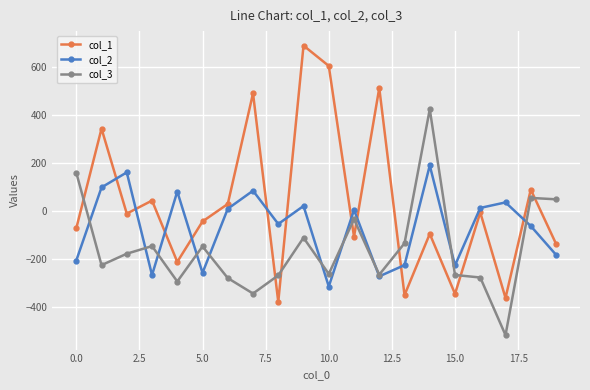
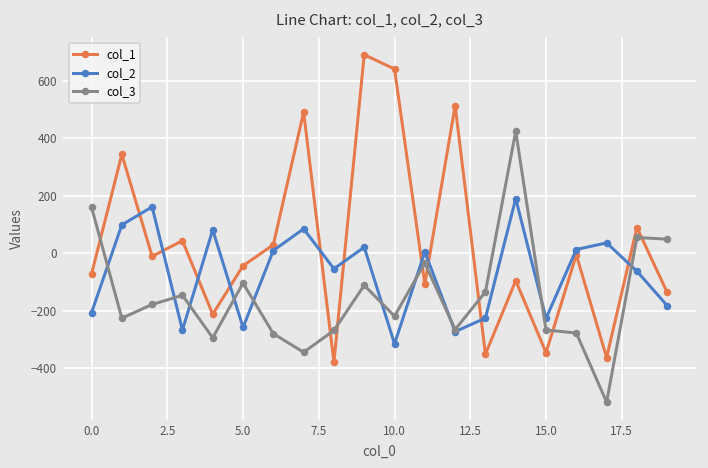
  {
    "col_1": {
      "0.0": -70,
      "5.0": -40,
-     "10.0": 610,
+     "10.0": 640,
      "15.0": -350
    },
    "col_2": {
      "0.0": -210,
      "5.0": -260,
      "10.0": -320,
      "15.0": -230
    },
    "col_3": {
      "0.0": 160,
-     "5.0": -150,
-     "10.0": -260,
+     "5.0": -100,
+     "10.0": -220,
      "15.0": -270
    }
  }
